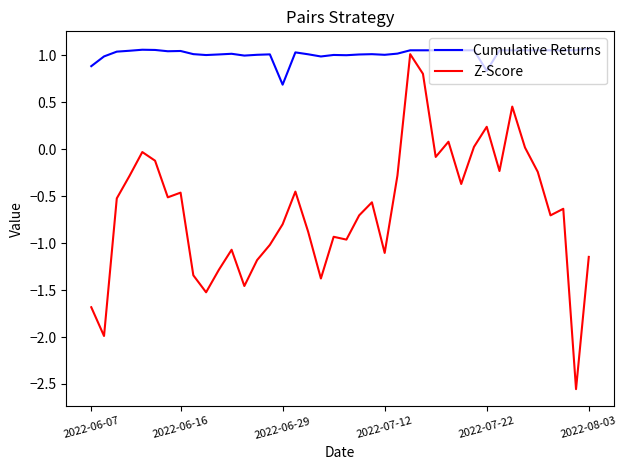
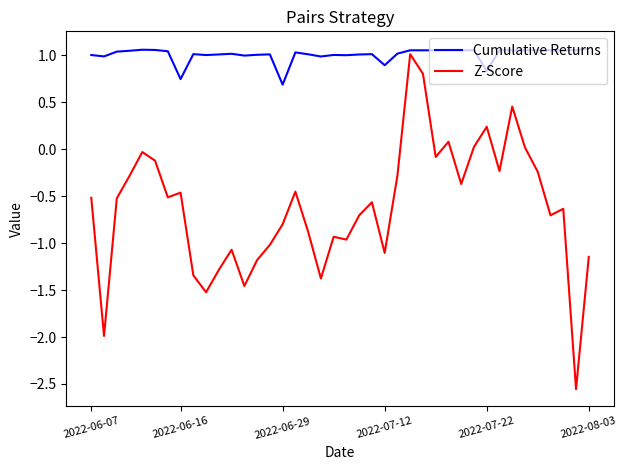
  {
    "Cumulative Returns": {
-     "2022-06-07": 0.9,
-     "2022-06-16": 1.0,
+     "2022-06-07": 1.0,
+     "2022-06-16": 0.7,
      "2022-06-29": 0.7,
-     "2022-07-12": 1.0
+     "2022-07-12": 0.9
    },
    "Z-Score": {
-     "2022-06-07": -1.7,
+     "2022-06-07": -0.5,
      "2022-06-16": -0.5,
      "2022-06-29": -0.8,
      "2022-07-12": -1.1,
      "2022-07-22": 0.2,
      "2022-08-03": -1.1
    }
  }
